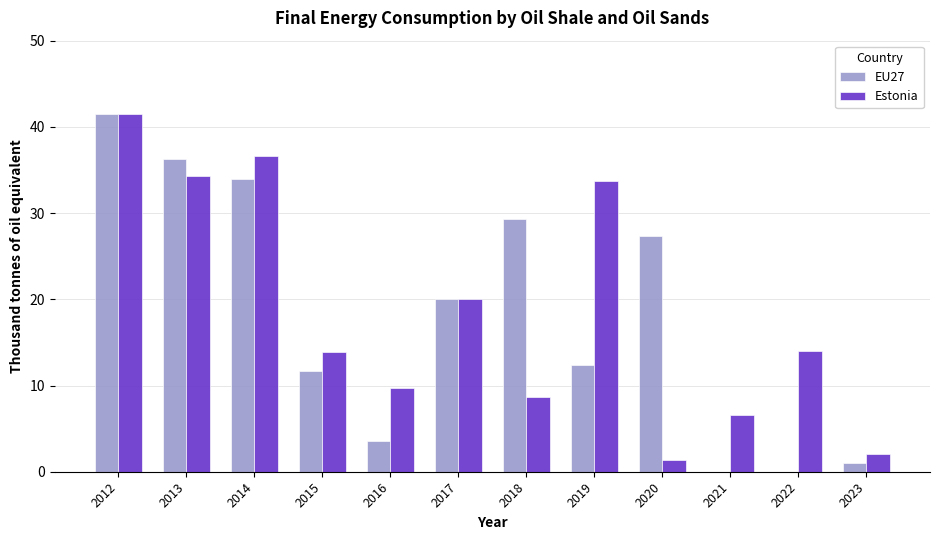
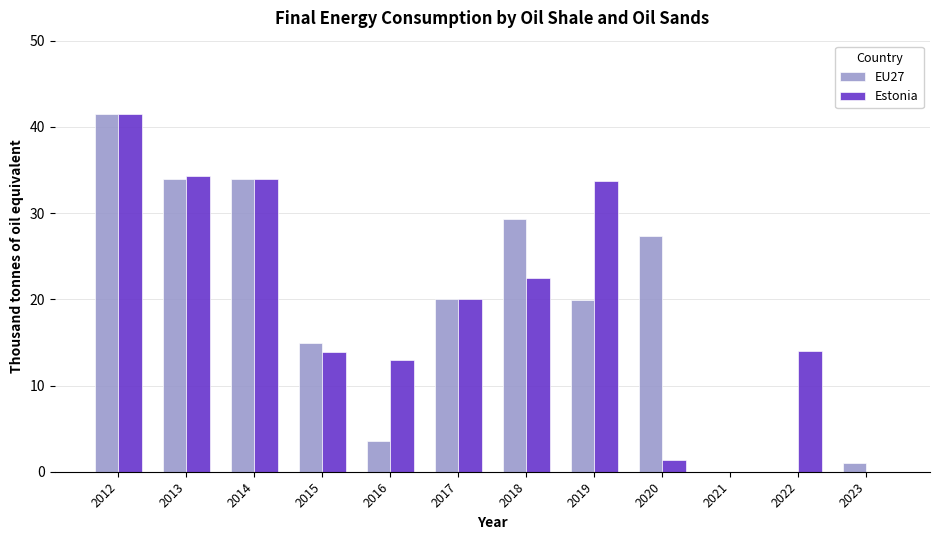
  {
    "EU27": {
      "2012": 42,
-     "2013": 36,
+     "2013": 34,
      "2014": 34,
-     "2015": 12,
+     "2015": 15,
      "2016": 4,
      "2017": 20,
      "2018": 29,
-     "2019": 12,
+     "2019": 20,
      "2020": 27,
      "2021": 0,
      "2022": 0,
      "2023": 1
    },
    "Estonia": {
      "2012": 42,
      "2013": 34,
-     "2014": 37,
+     "2014": 34,
      "2015": 14,
-     "2016": 10,
+     "2016": 13,
      "2017": 20,
-     "2018": 9,
+     "2018": 22,
      "2019": 34,
      "2020": 1,
-     "2021": 7,
+     "2021": 0,
      "2022": 14,
-     "2023": 2
+     "2023": 0
    }
  }
